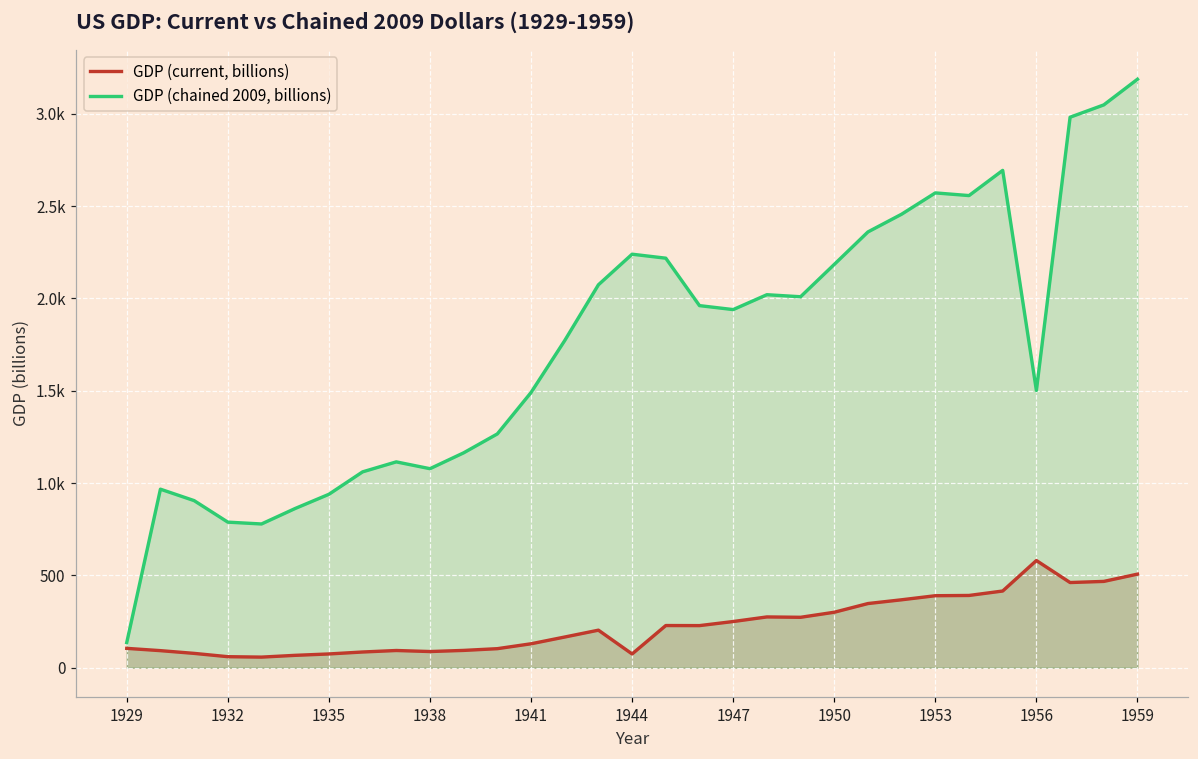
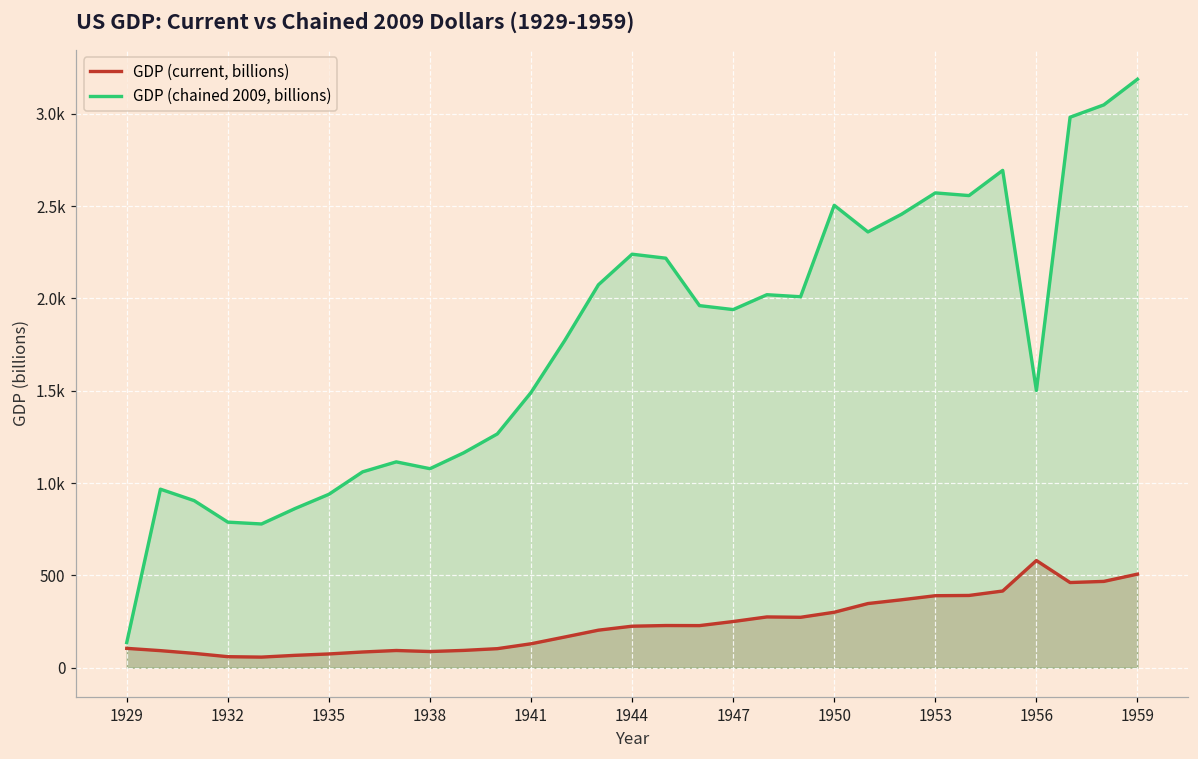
  {
    "GDP (current, billions)": {
      "1929": 100,
      "1932": 60,
      "1935": 70,
      "1938": 90,
      "1941": 130,
-     "1944": 70,
+     "1944": 220,
      "1947": 250,
      "1950": 300,
      "1953": 390,
      "1956": 580,
      "1959": 510
    },
    "GDP (chained 2009, billions)": {
      "1929": 140,
      "1932": 790,
      "1935": 940,
      "1938": 1080,
      "1941": 1490,
      "1944": 2240,
      "1947": 1940,
-     "1950": 2180,
+     "1950": 2500,
      "1953": 2570,
      "1956": 1500,
      "1959": 3190
    }
  }
